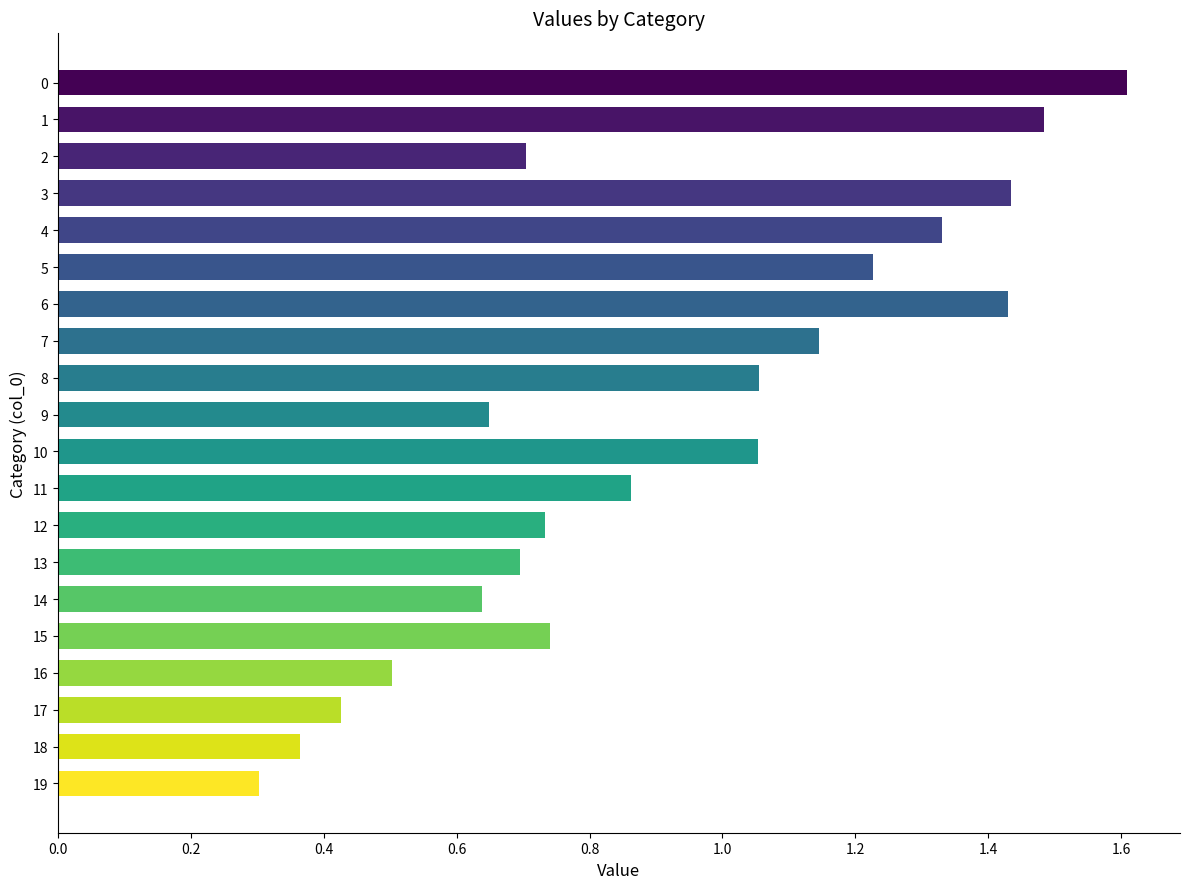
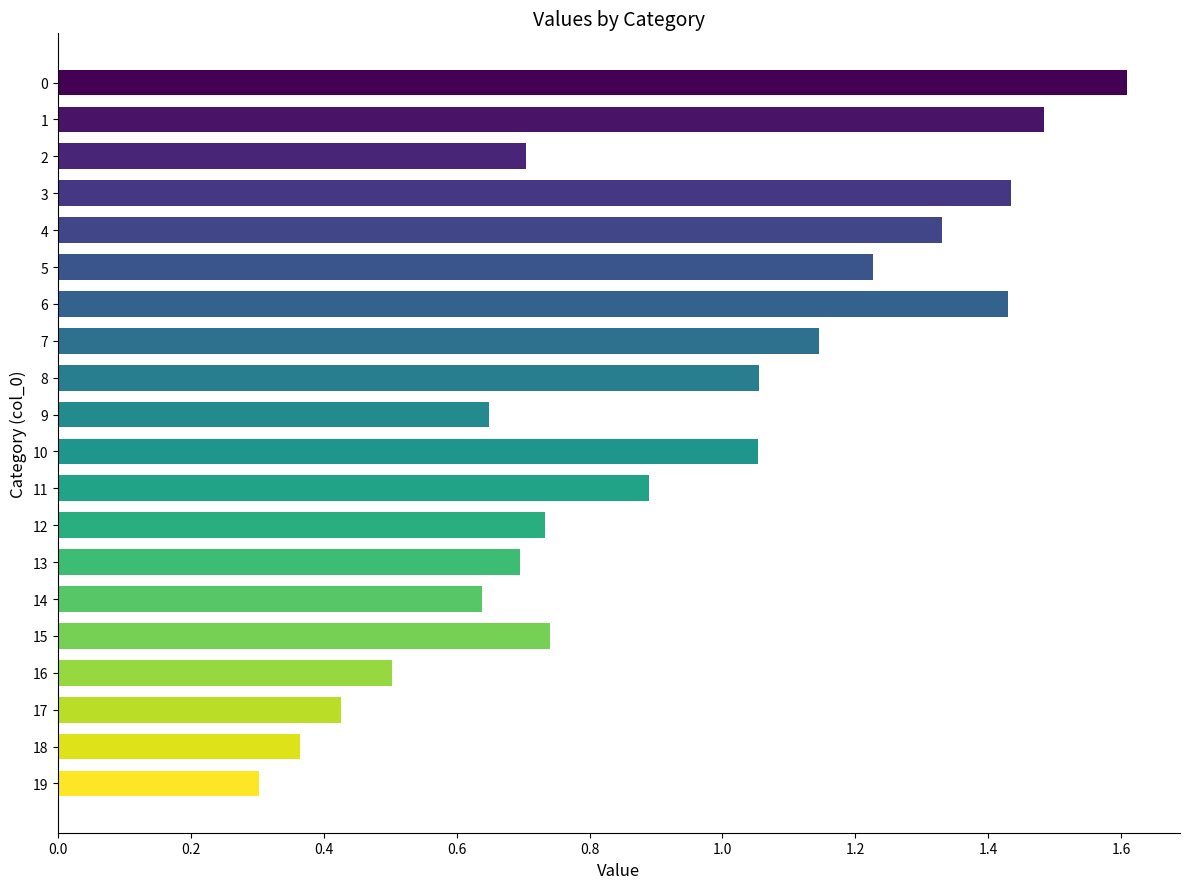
  {
    "0": 1.61,
    "1": 1.48,
    "2": 0.70,
    "3": 1.44,
    "4": 1.33,
    "5": 1.23,
    "6": 1.43,
    "7": 1.15,
    "8": 1.05,
    "9": 0.65,
    "10": 1.05,
-   "11": 0.86,
+   "11": 0.89,
    "12": 0.73,
    "13": 0.70,
    "14": 0.64,
    "15": 0.74,
    "16": 0.50,
    "17": 0.43,
    "18": 0.36,
    "19": 0.30
  }
